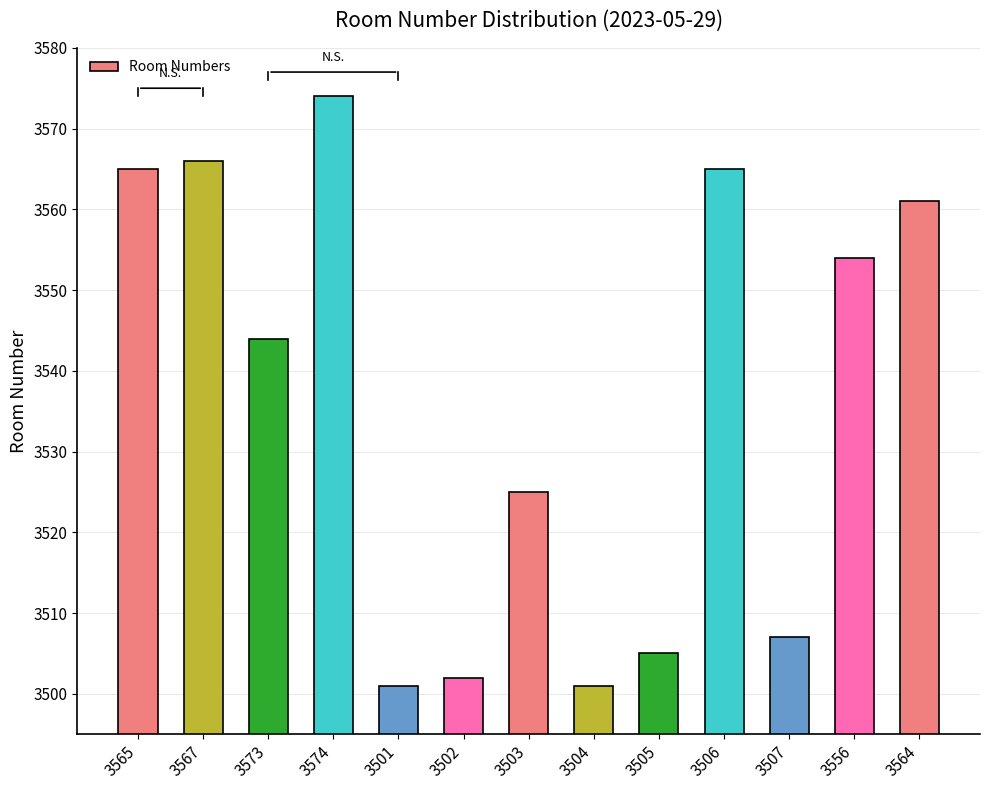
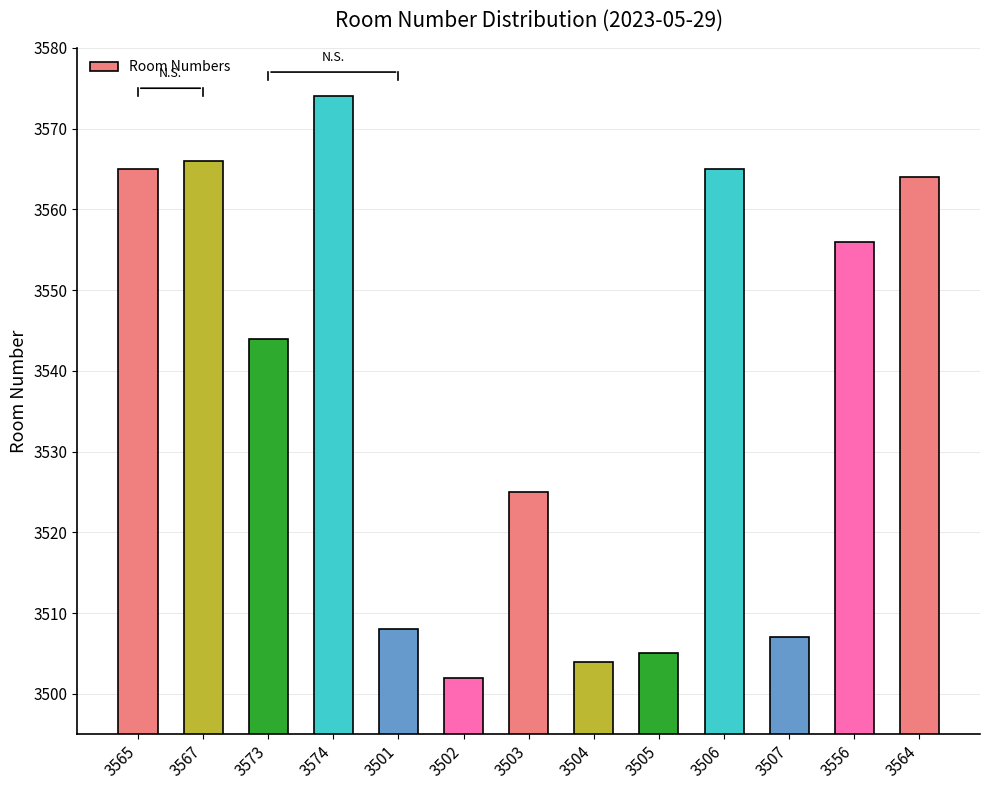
  {
    "Room Numbers": {
      "3565": 3565,
      "3567": 3566,
      "3573": 3544,
      "3574": 3574,
-     "3501": 3501,
+     "3501": 3508,
      "3502": 3502,
      "3503": 3525,
-     "3504": 3501,
+     "3504": 3504,
      "3505": 3505,
      "3506": 3565,
      "3507": 3507,
-     "3556": 3554,
-     "3564": 3561
+     "3556": 3556,
+     "3564": 3564
    }
  }
